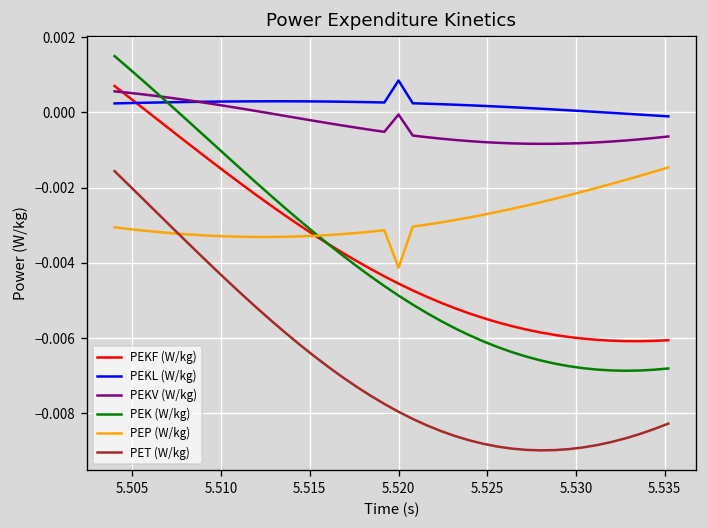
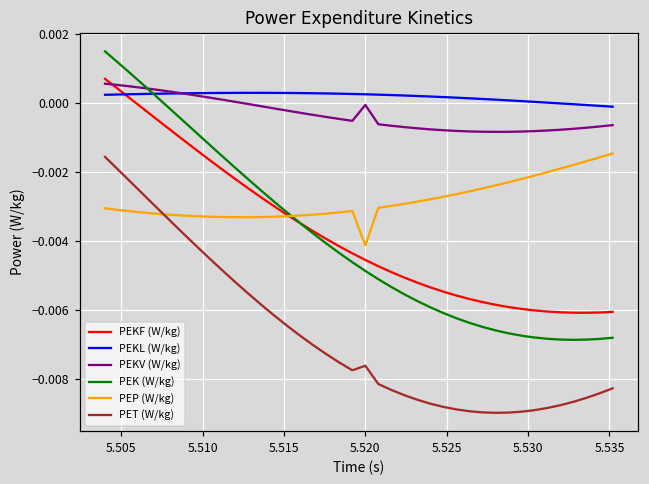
  {
    "PEKF (W/kg)": {
      "5.520": -0.0046
    },
    "PEKL (W/kg)": {
-     "5.520": 0.0008
+     "5.520": 0.0003
    },
    "PEKV (W/kg)": {
      "5.520": -0.0001
    },
    "PEK (W/kg)": {
      "5.520": -0.0049
    },
    "PEP (W/kg)": {
      "5.520": -0.0041
    },
    "PET (W/kg)": {
-     "5.520": -0.0080
+     "5.520": -0.0076
    }
  }
